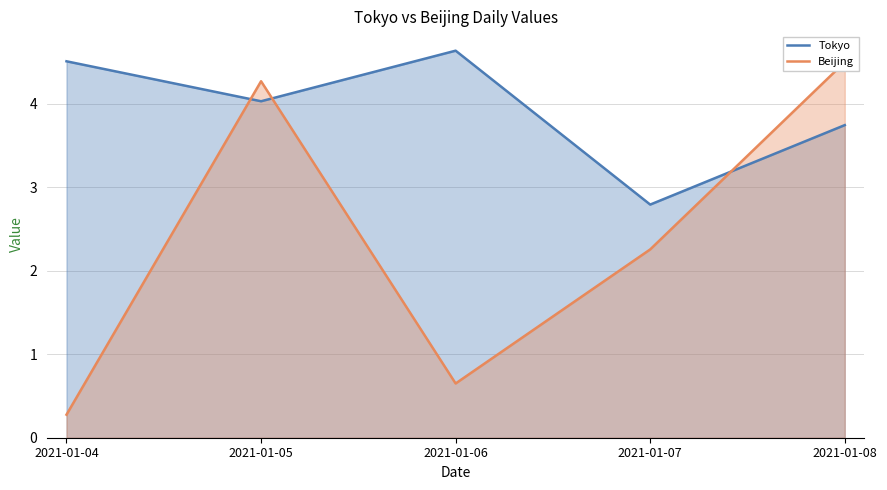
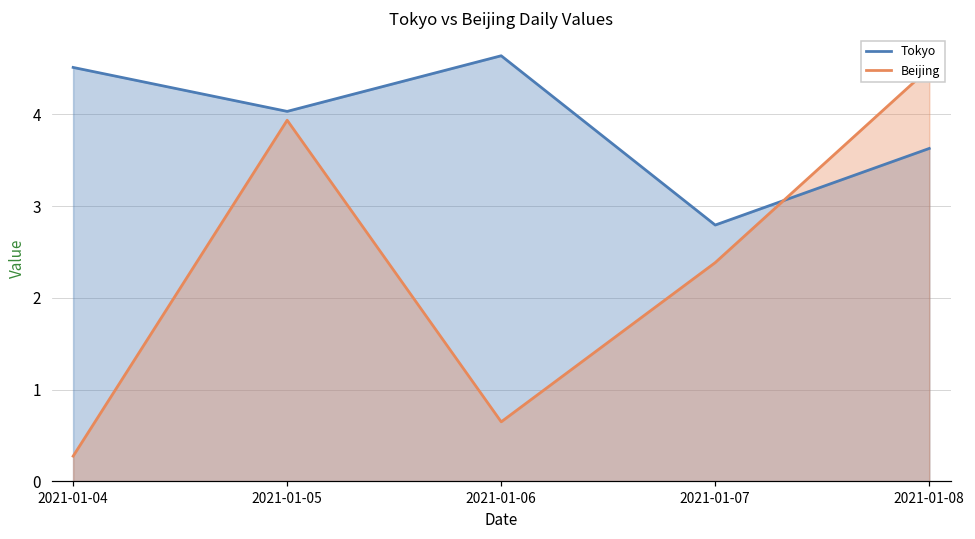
  {
    "Tokyo": {
      "2021-01-04": 4.5,
      "2021-01-05": 4.0,
      "2021-01-06": 4.6,
      "2021-01-07": 2.8,
-     "2021-01-08": 3.7
+     "2021-01-08": 3.6
    },
    "Beijing": {
      "2021-01-04": 0.3,
-     "2021-01-05": 4.3,
+     "2021-01-05": 3.9,
      "2021-01-06": 0.6,
-     "2021-01-07": 2.3
+     "2021-01-07": 2.4
    }
  }
